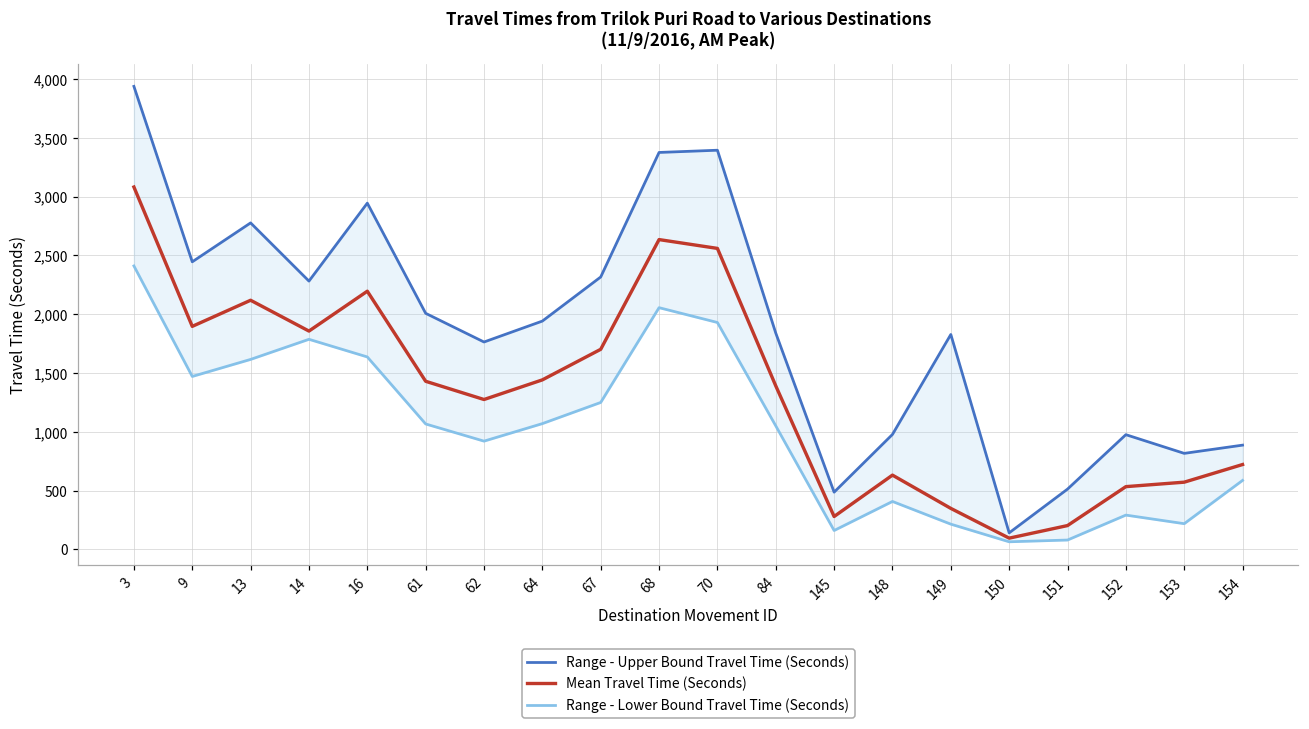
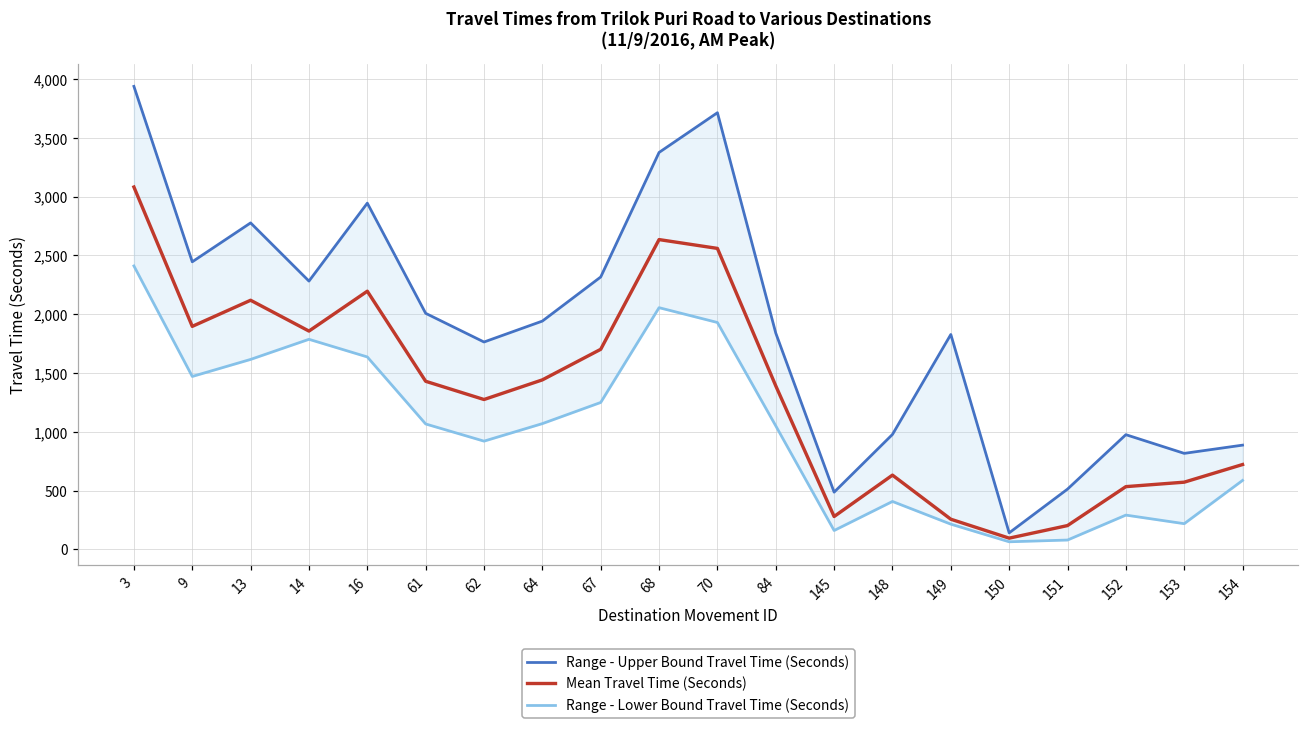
  {
    "Range - Upper Bound Travel Time (Seconds)": {
      "3": "3,940",
      "9": "2,450",
      "13": "2,780",
      "14": "2,280",
      "16": "2,940",
      "61": "2,010",
      "62": "1,760",
      "64": "1,940",
      "67": "2,320",
      "68": "3,380",
-     "70": "3,390",
+     "70": "3,710",
      "84": "1,840",
      "145": "490",
      "148": "980",
      "149": "1,830",
      "150": "140",
      "151": "510",
      "152": "980",
      "153": "820",
      "154": "890"
    },
    "Mean Travel Time (Seconds)": {
      "3": "3,080",
      "9": "1,900",
      "13": "2,120",
      "14": "1,860",
      "16": "2,200",
      "61": "1,430",
      "62": "1,270",
      "64": "1,440",
      "67": "1,700",
      "68": "2,630",
      "70": "2,560",
      "84": "1,390",
      "145": "280",
      "148": "630",
-     "149": "350",
+     "149": "260",
      "150": "100",
      "151": "200",
      "152": "530",
      "153": "570",
      "154": "720"
    },
    "Range - Lower Bound Travel Time (Seconds)": {
      "3": "2,410",
      "9": "1,470",
      "13": "1,620",
      "14": "1,790",
      "16": "1,640",
      "61": "1,070",
      "62": "920",
      "64": "1,070",
      "67": "1,250",
      "68": "2,060",
      "70": "1,930",
      "84": "1,050",
      "145": "160",
      "148": "410",
      "149": "210",
      "150": "60",
      "151": "80",
      "152": "290",
      "153": "220",
      "154": "590"
    }
  }
